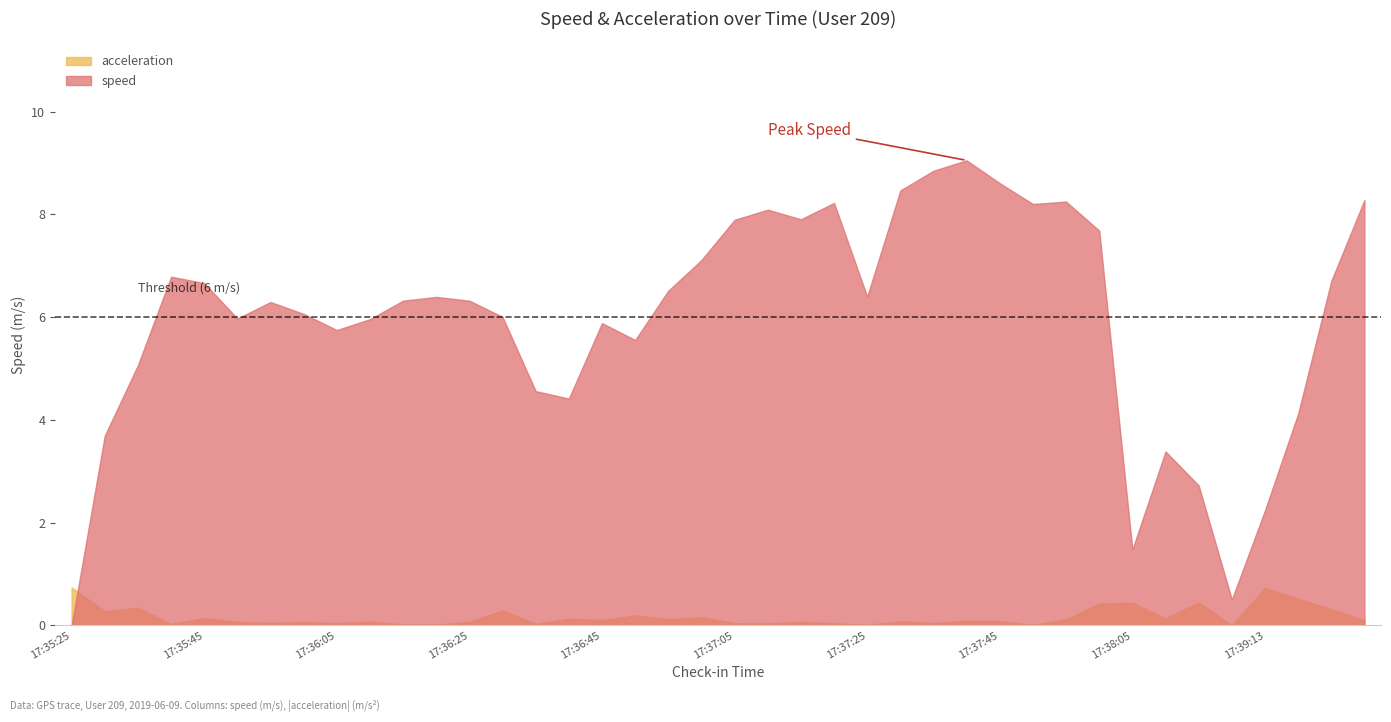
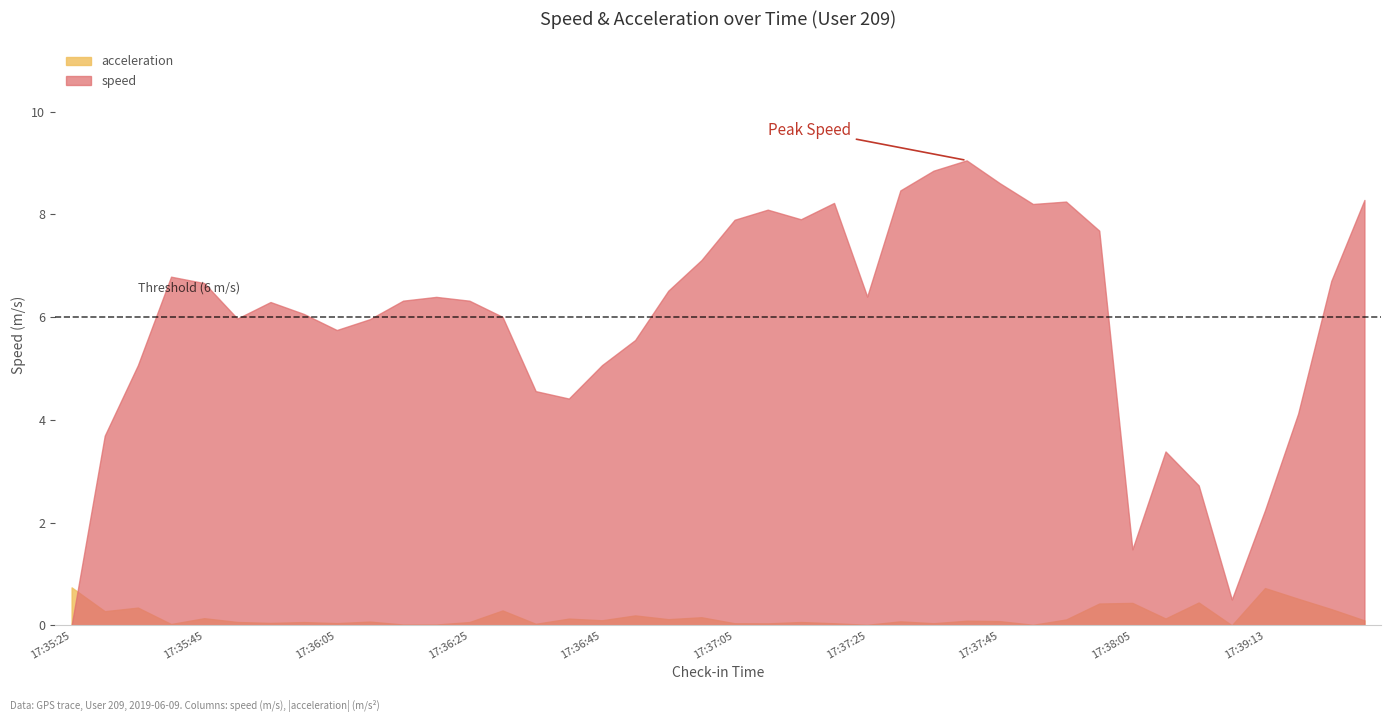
  {
    "acceleration": {
      "17:35:25": 0.7,
      "17:35:45": 0.1,
      "17:36:25": 0.1,
      "17:36:45": 0.1,
      "17:37:45": 0.1,
      "17:38:05": 0.4,
      "17:39:13": 0.7
    },
    "speed": {
      "17:35:25": 0.0,
      "17:36:05": 5.7,
      "17:36:25": 6.3,
-     "17:36:45": 5.9,
+     "17:36:45": 5.1,
      "17:37:05": 7.9,
      "17:37:25": 6.4,
      "17:37:45": 8.6,
      "17:38:05": 1.5,
      "17:39:13": 2.2
    }
  }
